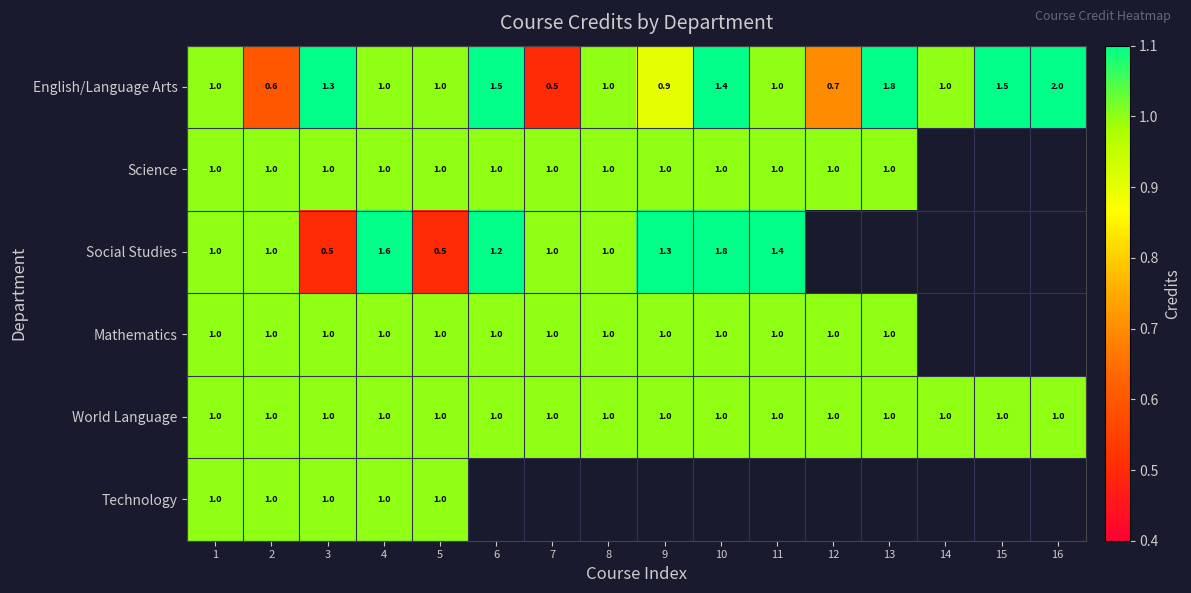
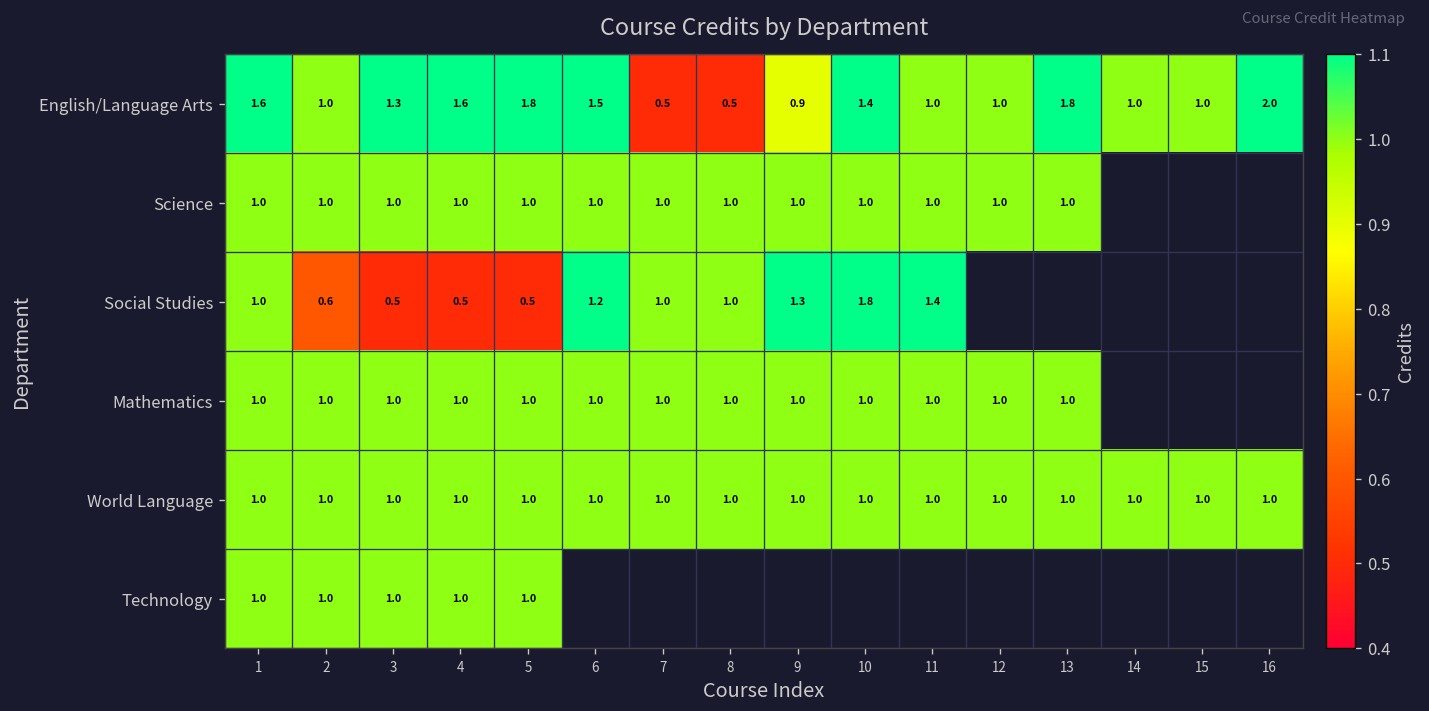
  {
    "English/Language Arts": {
-     "1": 1.0,
-     "2": 0.6,
+     "1": 1.6,
+     "2": 1.0,
      "3": 1.3,
-     "4": 1.0,
-     "5": 1.0,
+     "4": 1.6,
+     "5": 1.8,
      "6": 1.5,
      "7": 0.5,
-     "8": 1.0,
+     "8": 0.5,
      "9": 0.9,
      "10": 1.4,
      "11": 1.0,
-     "12": 0.7,
+     "12": 1.0,
      "13": 1.8,
      "14": 1.0,
-     "15": 1.5,
+     "15": 1.0,
      "16": 2.0
    },
    "Science": {
      "1": 1.0,
      "2": 1.0,
      "3": 1.0,
      "4": 1.0,
      "5": 1.0,
      "6": 1.0,
      "7": 1.0,
      "8": 1.0,
      "9": 1.0,
      "10": 1.0,
      "11": 1.0,
      "12": 1.0,
      "13": 1.0
    },
    "Social Studies": {
      "1": 1.0,
-     "2": 1.0,
+     "2": 0.6,
      "3": 0.5,
-     "4": 1.6,
+     "4": 0.5,
      "5": 0.5,
      "6": 1.2,
      "7": 1.0,
      "8": 1.0,
      "9": 1.3,
      "10": 1.8,
      "11": 1.4
    },
    "Mathematics": {
      "1": 1.0,
      "2": 1.0,
      "3": 1.0,
      "4": 1.0,
      "5": 1.0,
      "6": 1.0,
      "7": 1.0,
      "8": 1.0,
      "9": 1.0,
      "10": 1.0,
      "11": 1.0,
      "12": 1.0,
      "13": 1.0
    },
    "World Language": {
      "1": 1.0,
      "2": 1.0,
      "3": 1.0,
      "4": 1.0,
      "5": 1.0,
      "6": 1.0,
      "7": 1.0,
      "8": 1.0,
      "9": 1.0,
      "10": 1.0,
      "11": 1.0,
      "12": 1.0,
      "13": 1.0,
      "14": 1.0,
      "15": 1.0,
      "16": 1.0
    },
    "Technology": {
      "1": 1.0,
      "2": 1.0,
      "3": 1.0,
      "4": 1.0,
      "5": 1.0
    }
  }
